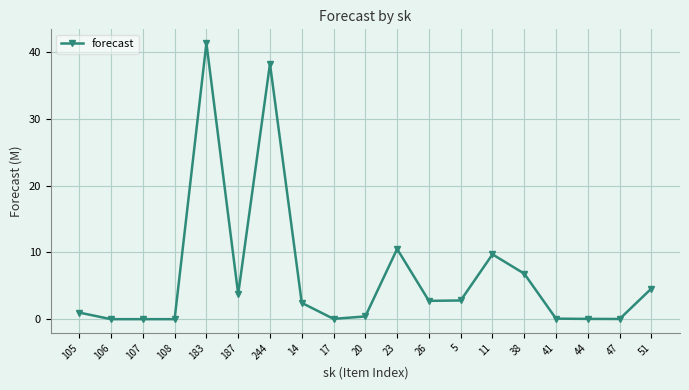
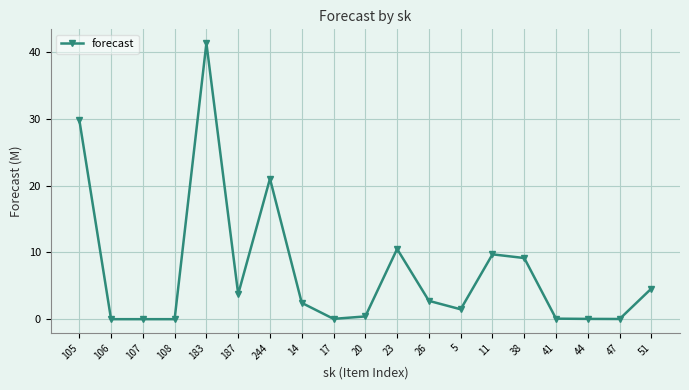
  {
-   "105": 1,
+   "105": 30,
    "106": 0,
    "107": 0,
    "108": 0,
    "183": 41,
    "187": 4,
-   "244": 38,
+   "244": 21,
    "14": 2,
    "17": 0,
    "20": 0,
    "23": 11,
    "26": 3,
-   "5": 3,
+   "5": 1,
    "11": 10,
-   "38": 7,
+   "38": 9,
    "41": 0,
    "44": 0,
    "47": 0,
    "51": 5
  }
